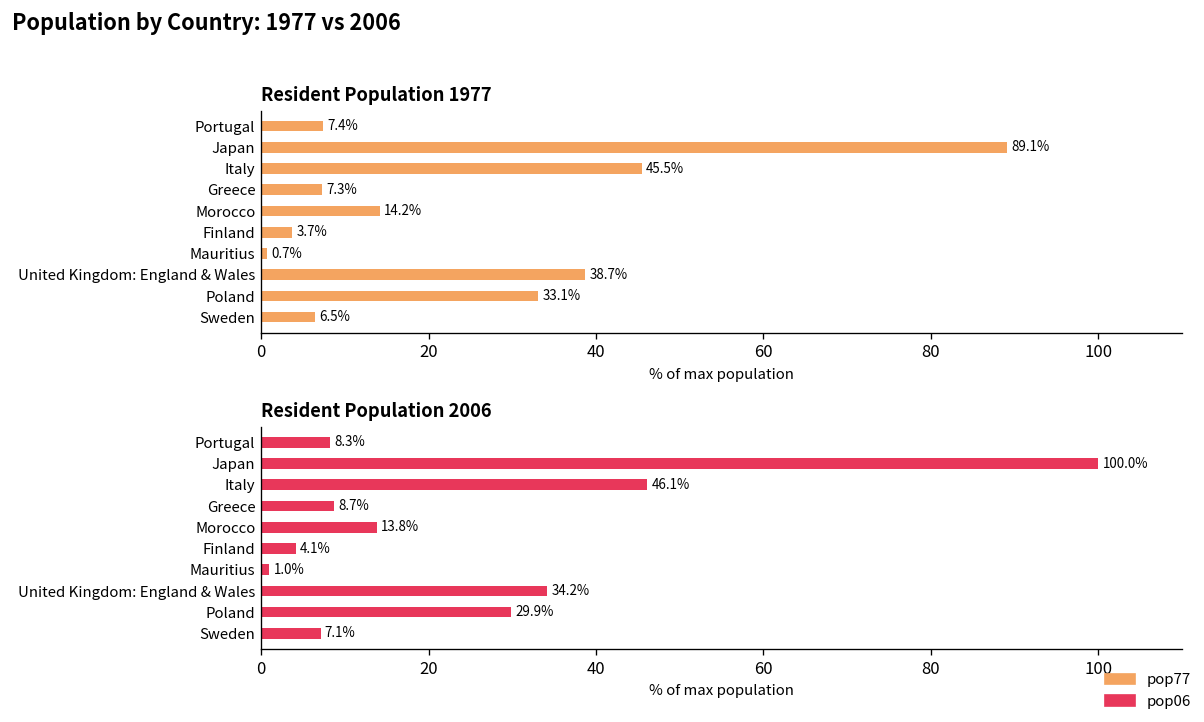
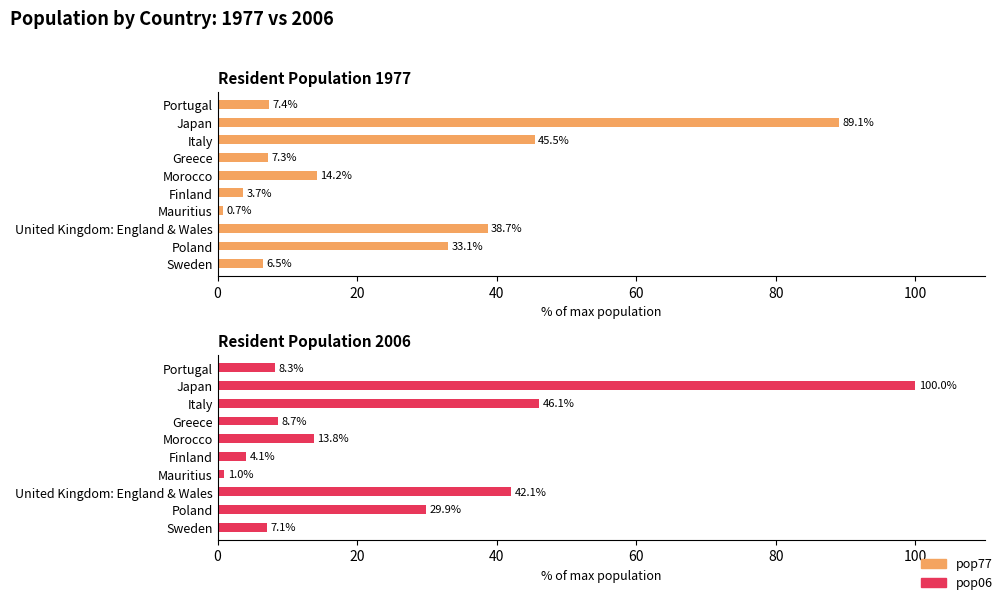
  {
    "Resident Population 1977": {
      "Portugal": "7.4%",
      "Japan": "89.1%",
      "Italy": "45.5%",
      "Greece": "7.3%",
      "Morocco": "14.2%",
      "Finland": "3.7%",
      "Mauritius": "0.7%",
      "United Kingdom: England & Wales": "38.7%",
      "Poland": "33.1%",
      "Sweden": "6.5%"
    },
    "Resident Population 2006": {
      "Portugal": "8.3%",
      "Japan": "100.0%",
      "Italy": "46.1%",
      "Greece": "8.7%",
      "Morocco": "13.8%",
      "Finland": "4.1%",
      "Mauritius": "1.0%",
-     "United Kingdom: England & Wales": "34.2%",
+     "United Kingdom: England & Wales": "42.1%",
      "Poland": "29.9%",
      "Sweden": "7.1%"
    }
  }
